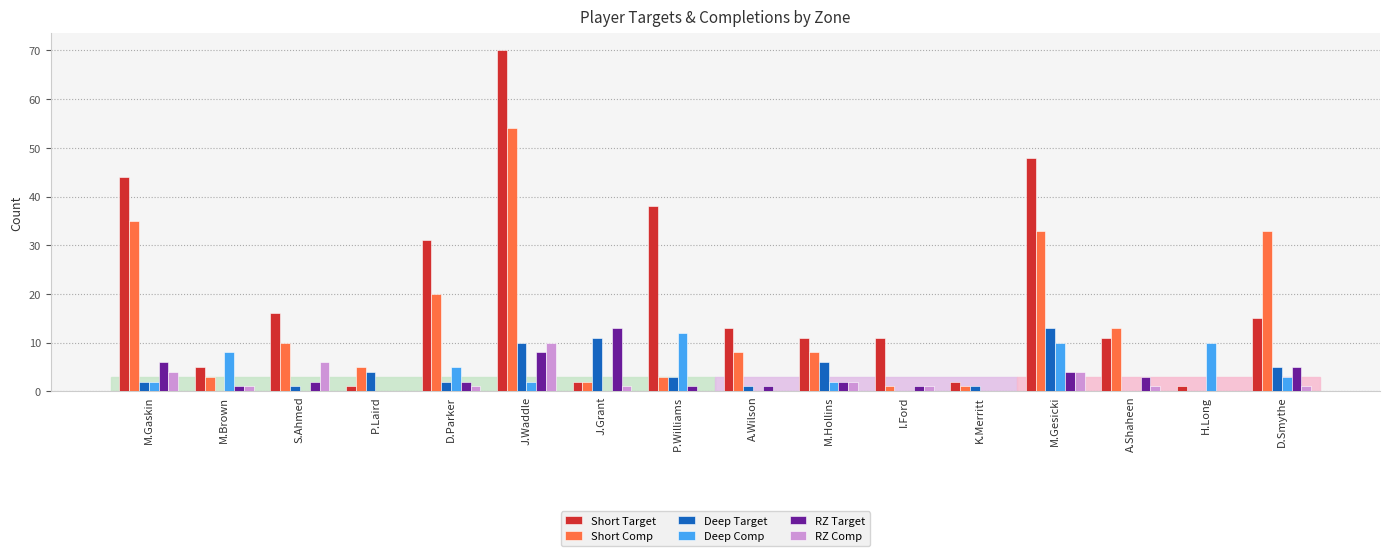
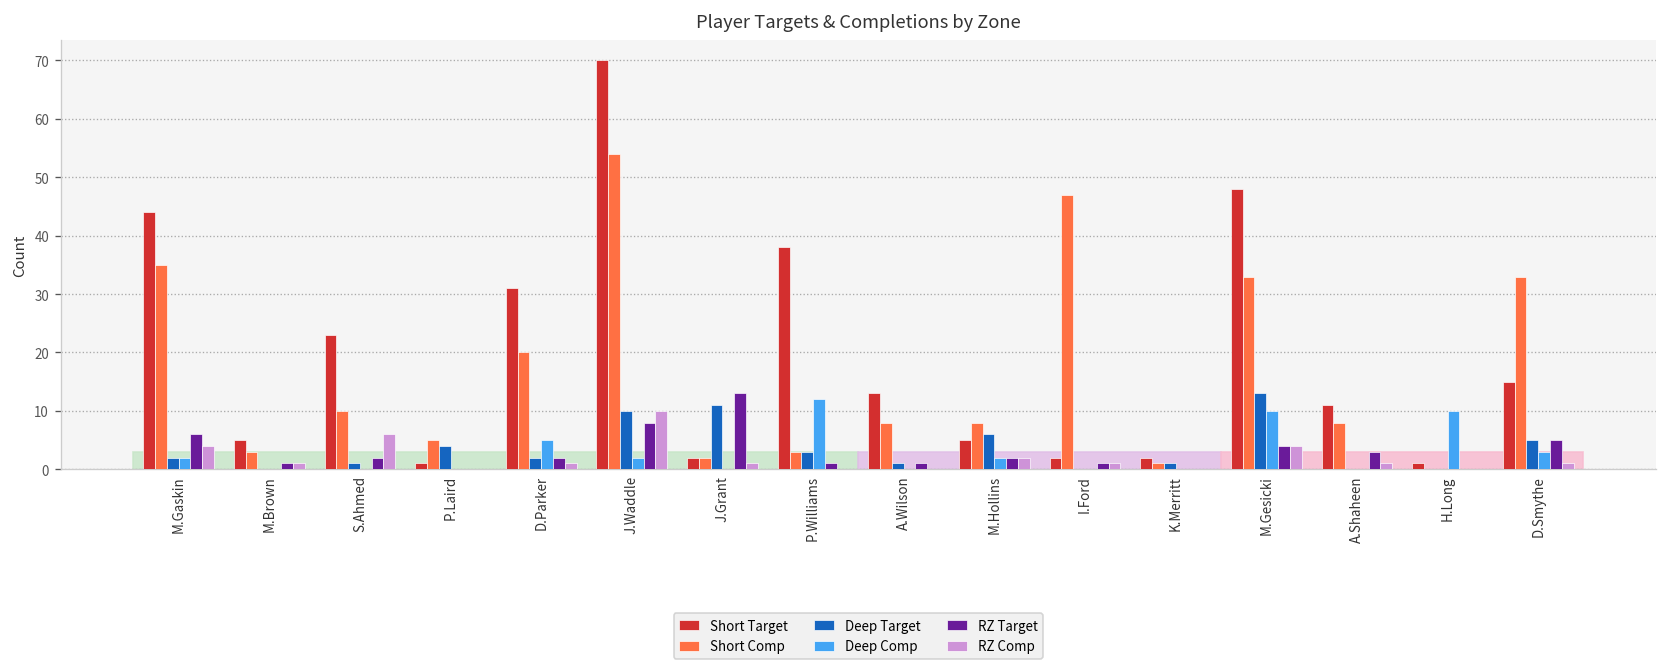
  {
    "Short Target": {
      "M.Gaskin": 44,
      "M.Brown": 5,
-     "S.Ahmed": 16,
+     "S.Ahmed": 23,
      "P.Laird": 1,
      "D.Parker": 31,
      "J.Waddle": 70,
      "J.Grant": 2,
      "P.Williams": 38,
      "A.Wilson": 13,
-     "M.Hollins": 11,
-     "I.Ford": 11,
+     "M.Hollins": 5,
+     "I.Ford": 2,
      "K.Merritt": 2,
      "M.Gesicki": 48,
      "A.Shaheen": 11,
      "H.Long": 1,
      "D.Smythe": 15
    },
    "Short Comp": {
      "M.Gaskin": 35,
      "M.Brown": 3,
      "S.Ahmed": 10,
      "P.Laird": 5,
      "D.Parker": 20,
      "J.Waddle": 54,
      "J.Grant": 2,
      "P.Williams": 3,
      "A.Wilson": 8,
      "M.Hollins": 8,
-     "I.Ford": 1,
+     "I.Ford": 47,
      "K.Merritt": 1,
      "M.Gesicki": 33,
-     "A.Shaheen": 13,
+     "A.Shaheen": 8,
      "H.Long": 0,
      "D.Smythe": 33
    },
    "Deep Target": {
      "M.Gaskin": 2,
      "M.Brown": 0,
      "S.Ahmed": 1,
      "P.Laird": 4,
      "D.Parker": 2,
      "J.Waddle": 10,
      "J.Grant": 11,
      "P.Williams": 3,
      "A.Wilson": 1,
      "M.Hollins": 6,
      "I.Ford": 0,
      "K.Merritt": 1,
      "M.Gesicki": 13,
      "A.Shaheen": 0,
      "H.Long": 0,
      "D.Smythe": 5
    },
    "Deep Comp": {
      "M.Gaskin": 2,
-     "M.Brown": 8,
+     "M.Brown": 0,
      "S.Ahmed": 0,
      "P.Laird": 0,
      "D.Parker": 5,
      "J.Waddle": 2,
      "J.Grant": 0,
      "P.Williams": 12,
      "A.Wilson": 0,
      "M.Hollins": 2,
      "I.Ford": 0,
      "K.Merritt": 0,
      "M.Gesicki": 10,
      "A.Shaheen": 0,
      "H.Long": 10,
      "D.Smythe": 3
    },
    "RZ Target": {
      "M.Gaskin": 6,
      "M.Brown": 1,
      "S.Ahmed": 2,
      "P.Laird": 0,
      "D.Parker": 2,
      "J.Waddle": 8,
      "J.Grant": 13,
      "P.Williams": 1,
      "A.Wilson": 1,
      "M.Hollins": 2,
      "I.Ford": 1,
      "K.Merritt": 0,
      "M.Gesicki": 4,
      "A.Shaheen": 3,
      "H.Long": 0,
      "D.Smythe": 5
    },
    "RZ Comp": {
      "M.Gaskin": 4,
      "M.Brown": 1,
      "S.Ahmed": 6,
      "P.Laird": 0,
      "D.Parker": 1,
      "J.Waddle": 10,
      "J.Grant": 1,
      "P.Williams": 0,
      "A.Wilson": 0,
      "M.Hollins": 2,
      "I.Ford": 1,
      "K.Merritt": 0,
      "M.Gesicki": 4,
      "A.Shaheen": 1,
      "H.Long": 0,
      "D.Smythe": 1
    }
  }
